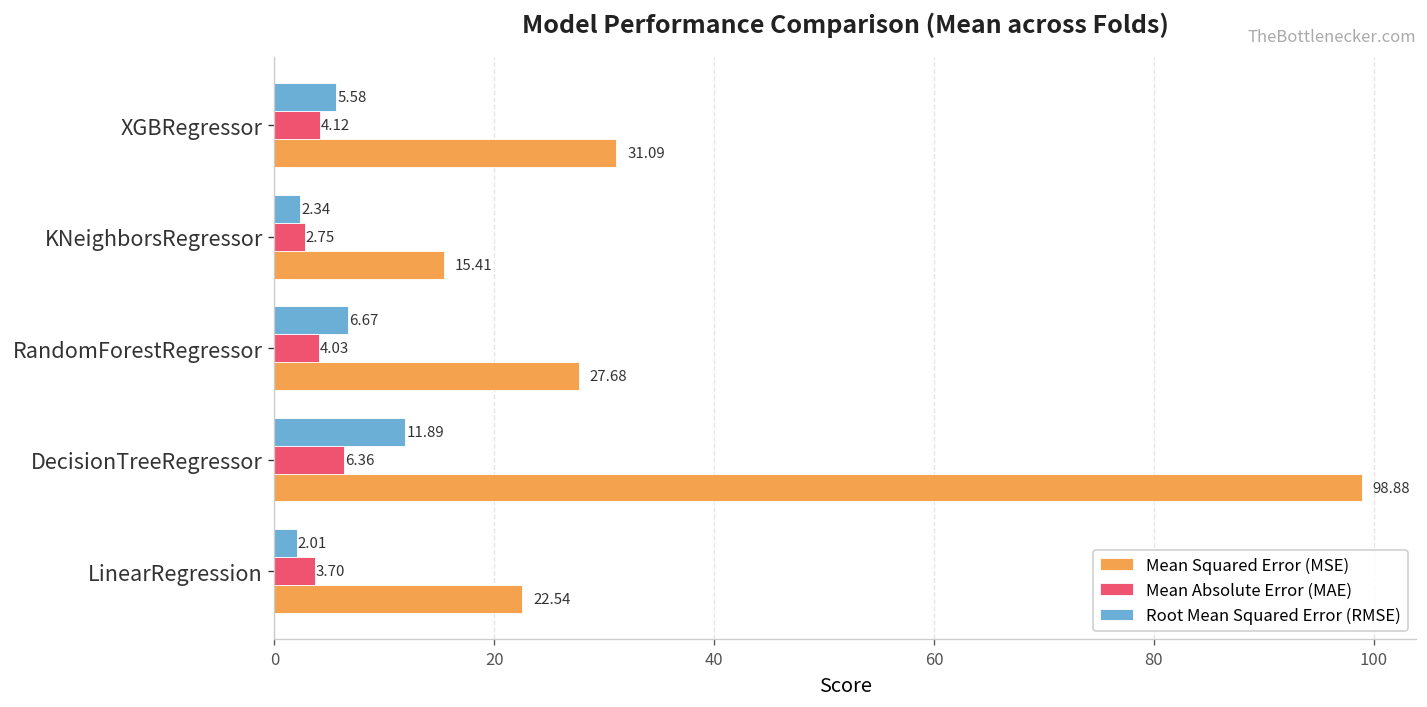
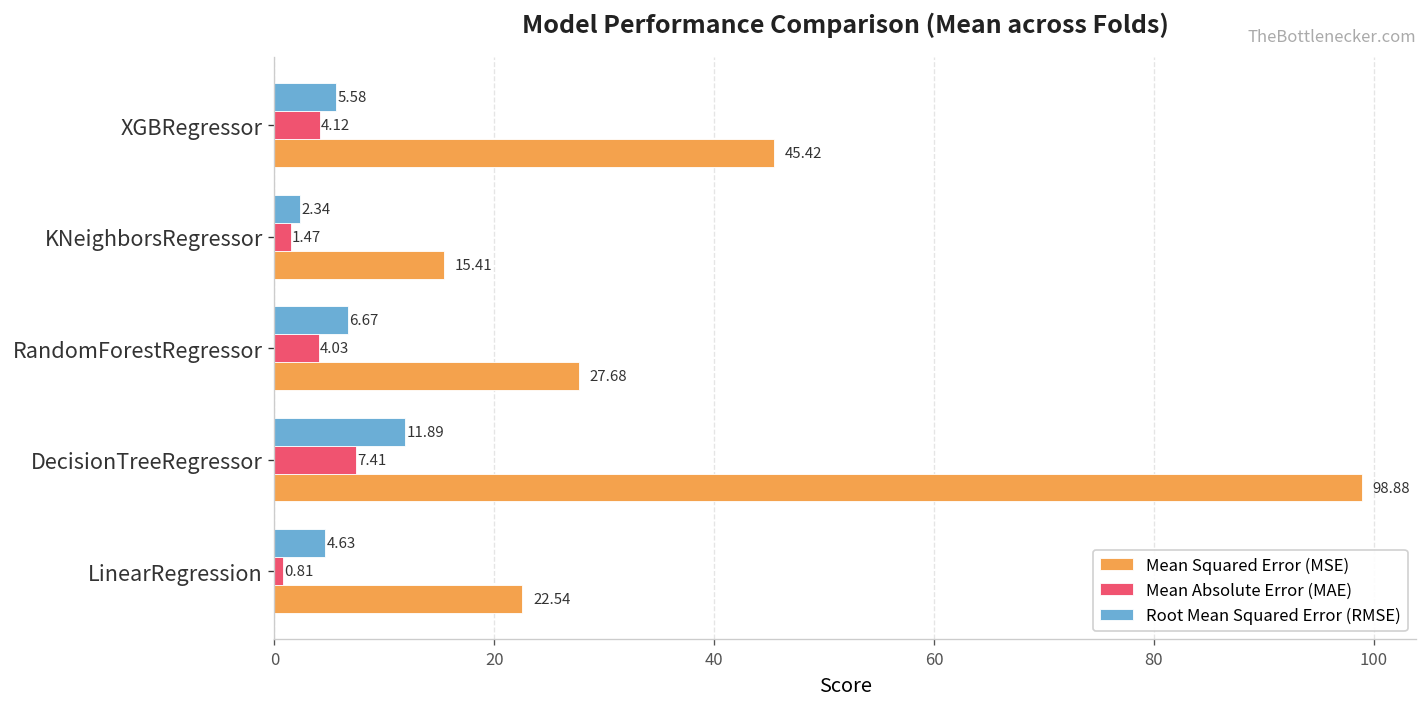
  {
    "Mean Squared Error (MSE)": {
-     "XGBRegressor": 31.09,
+     "XGBRegressor": 45.42,
      "KNeighborsRegressor": 15.41,
      "RandomForestRegressor": 27.68,
      "DecisionTreeRegressor": 98.88,
      "LinearRegression": 22.54
    },
    "Mean Absolute Error (MAE)": {
      "XGBRegressor": 4.12,
-     "KNeighborsRegressor": 2.75,
+     "KNeighborsRegressor": 1.47,
      "RandomForestRegressor": 4.03,
-     "DecisionTreeRegressor": 6.36,
-     "LinearRegression": 3.70
+     "DecisionTreeRegressor": 7.41,
+     "LinearRegression": 0.81
    },
    "Root Mean Squared Error (RMSE)": {
      "XGBRegressor": 5.58,
      "KNeighborsRegressor": 2.34,
      "RandomForestRegressor": 6.67,
      "DecisionTreeRegressor": 11.89,
-     "LinearRegression": 2.01
+     "LinearRegression": 4.63
    }
  }
